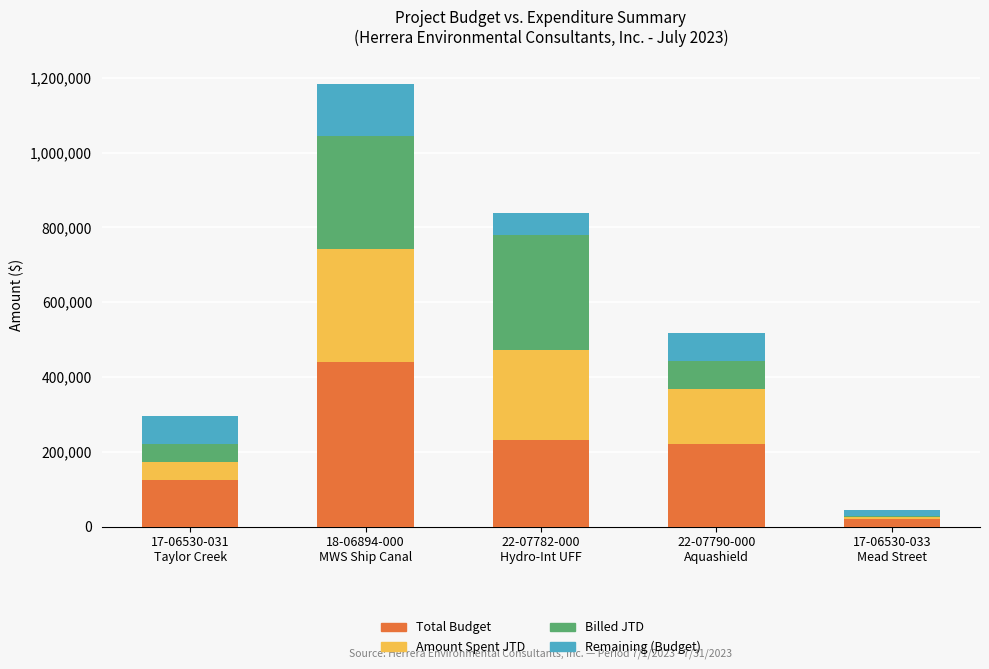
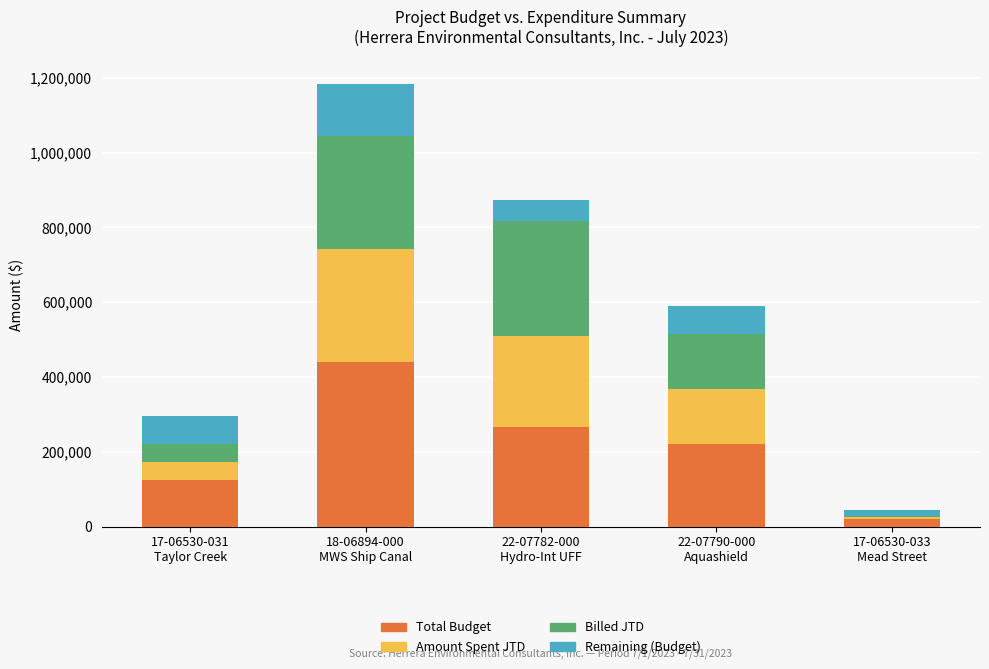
  {
    "Total Budget": {
      "17-06530-031 Taylor Creek": "130,000",
      "18-06894-000 MWS Ship Canal": "440,000",
-     "22-07782-000 Hydro-Int UFF": "230,000",
+     "22-07782-000 Hydro-Int UFF": "270,000",
      "22-07790-000 Aquashield": "220,000",
      "17-06530-033 Mead Street": "20,000"
    },
    "Amount Spent JTD": {
      "17-06530-031 Taylor Creek": "50,000",
      "18-06894-000 MWS Ship Canal": "300,000",
      "22-07782-000 Hydro-Int UFF": "240,000",
      "22-07790-000 Aquashield": "150,000"
    },
    "Billed JTD": {
      "17-06530-031 Taylor Creek": "50,000",
      "18-06894-000 MWS Ship Canal": "300,000",
      "22-07782-000 Hydro-Int UFF": "310,000",
-     "22-07790-000 Aquashield": "70,000"
+     "22-07790-000 Aquashield": "150,000"
    },
    "Remaining (Budget)": {
      "17-06530-031 Taylor Creek": "80,000",
      "18-06894-000 MWS Ship Canal": "140,000",
      "22-07782-000 Hydro-Int UFF": "60,000",
      "22-07790-000 Aquashield": "80,000",
      "17-06530-033 Mead Street": "20,000"
    }
  }
